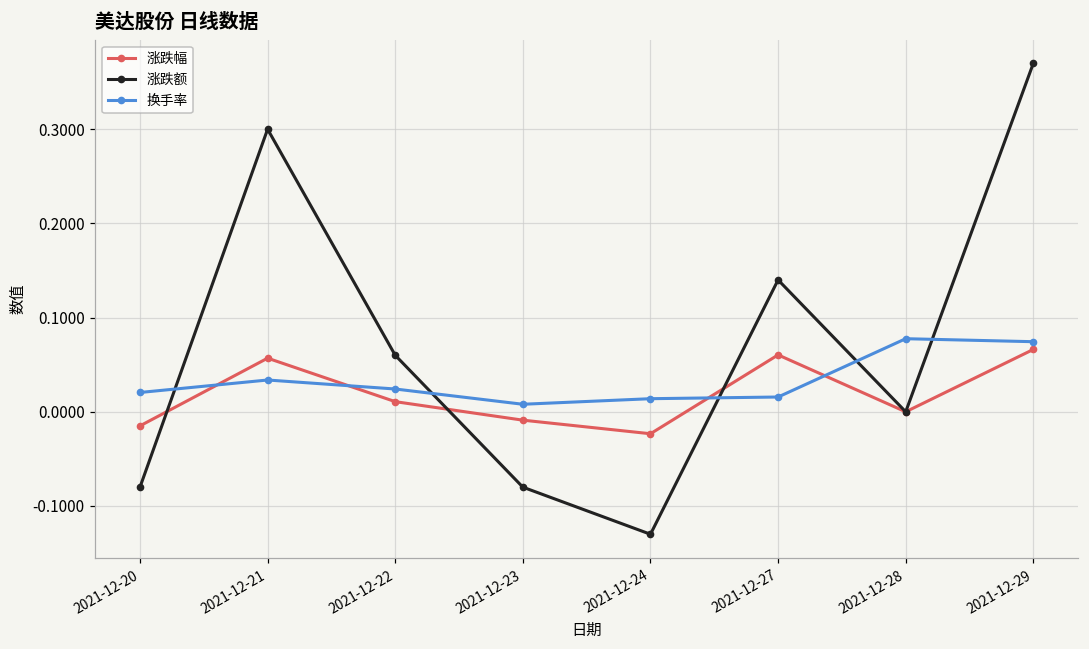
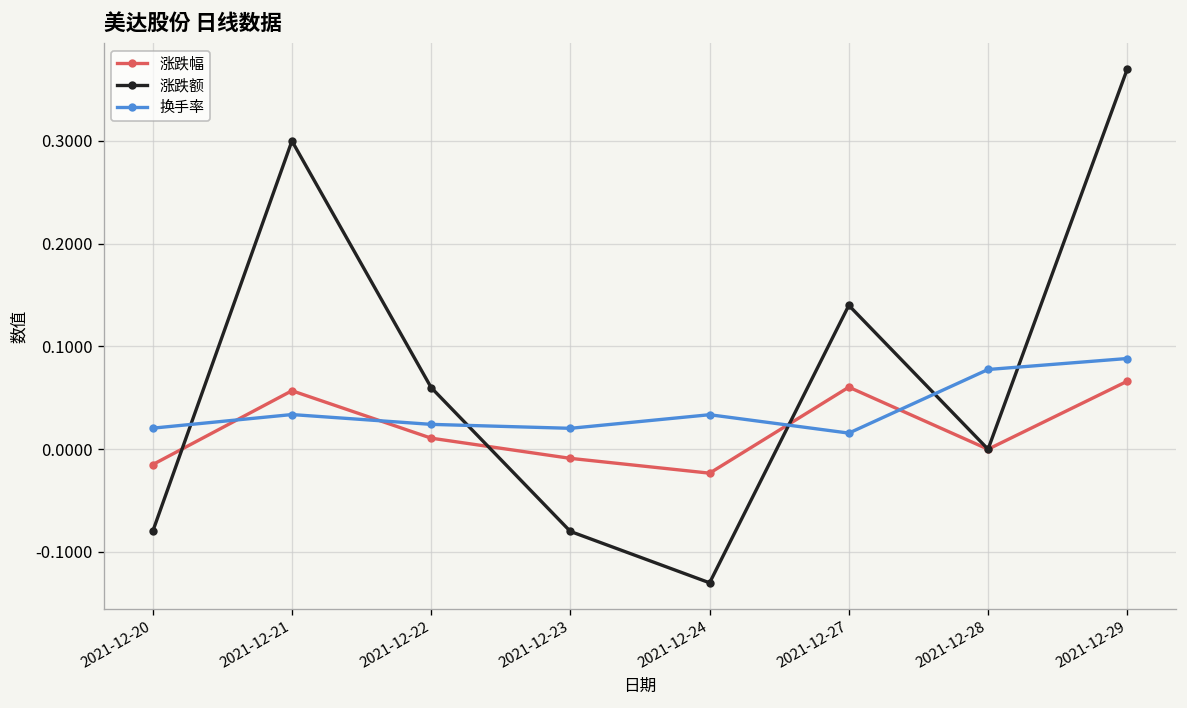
  {
    "涨跌幅": {
      "2021-12-20": -0.01,
      "2021-12-21": 0.06,
      "2021-12-22": 0.01,
      "2021-12-23": -0.01,
      "2021-12-24": -0.02,
      "2021-12-27": 0.06,
      "2021-12-29": 0.07
    },
    "涨跌额": {
      "2021-12-20": -0.08,
      "2021-12-21": 0.30,
      "2021-12-22": 0.06,
      "2021-12-23": -0.08,
      "2021-12-24": -0.13,
      "2021-12-27": 0.14,
      "2021-12-29": 0.37
    },
    "换手率": {
      "2021-12-20": 0.02,
      "2021-12-21": 0.03,
      "2021-12-22": 0.02,
-     "2021-12-23": 0.01,
-     "2021-12-24": 0.01,
+     "2021-12-23": 0.02,
+     "2021-12-24": 0.03,
      "2021-12-27": 0.02,
      "2021-12-28": 0.08,
-     "2021-12-29": 0.07
+     "2021-12-29": 0.09
    }
  }
